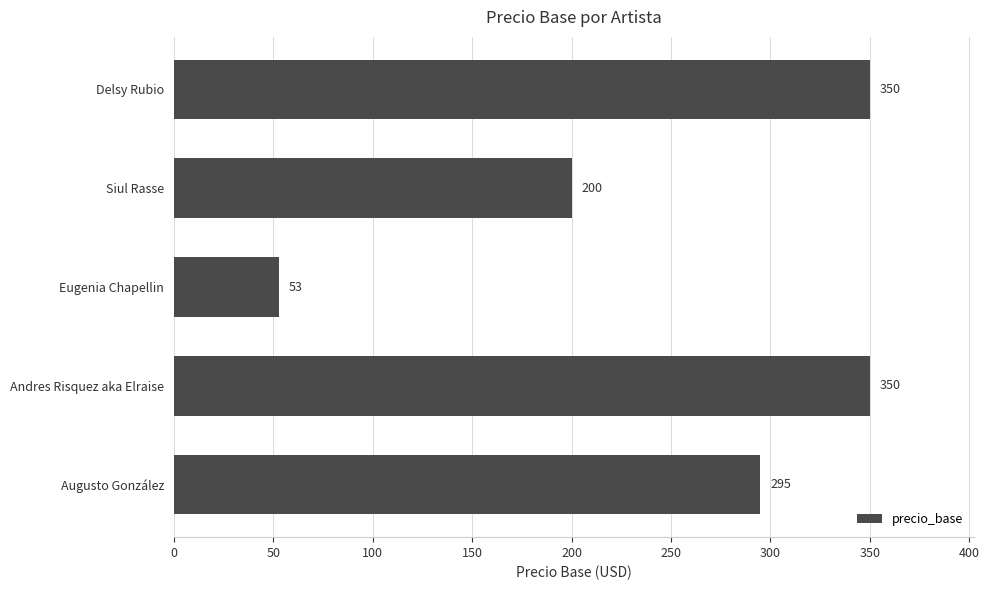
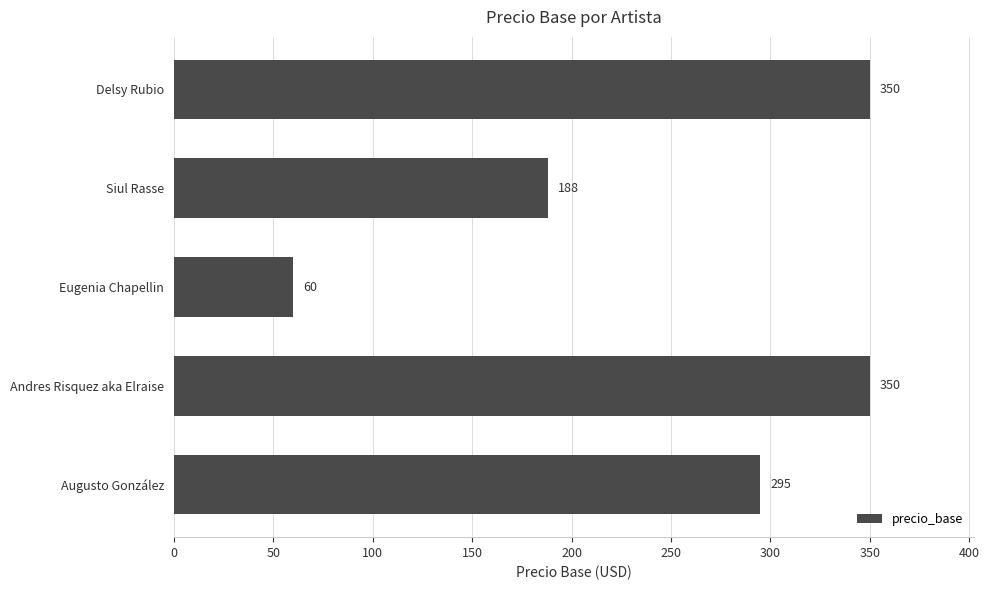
  {
    "Delsy Rubio": 350,
-   "Siul Rasse": 200,
-   "Eugenia Chapellin": 53,
+   "Siul Rasse": 188,
+   "Eugenia Chapellin": 60,
    "Andres Risquez aka Elraise": 350,
    "Augusto González": 295
  }
